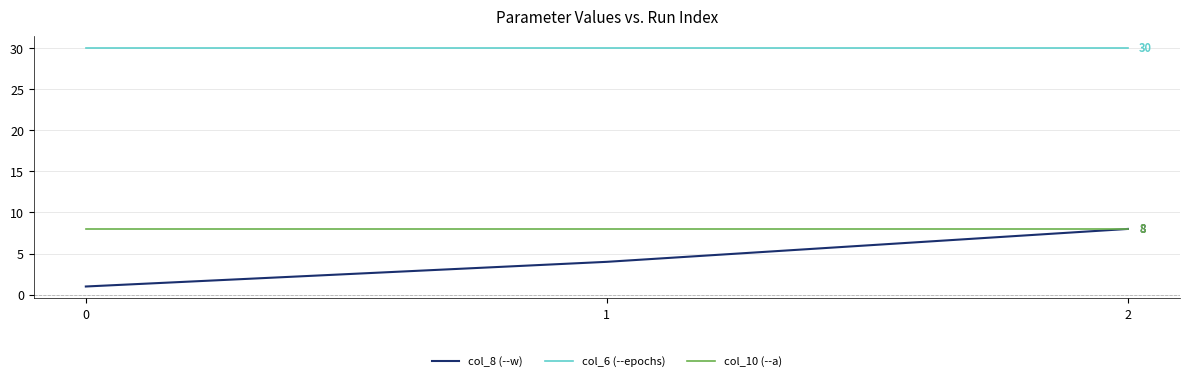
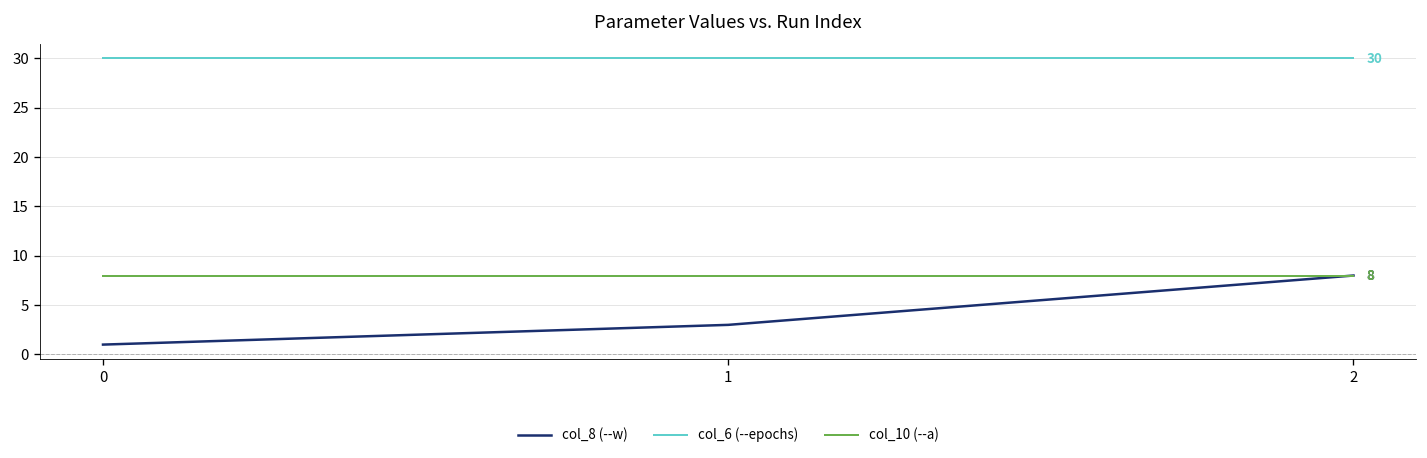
  {
    "col_8 (--w)": {
      "0": 1,
-     "1": 4
+     "1": 3
    },
    "col_6 (--epochs)": {
      "2": 30
    },
    "col_10 (--a)": {
      "0": 8,
      "1": 8
    }
  }
